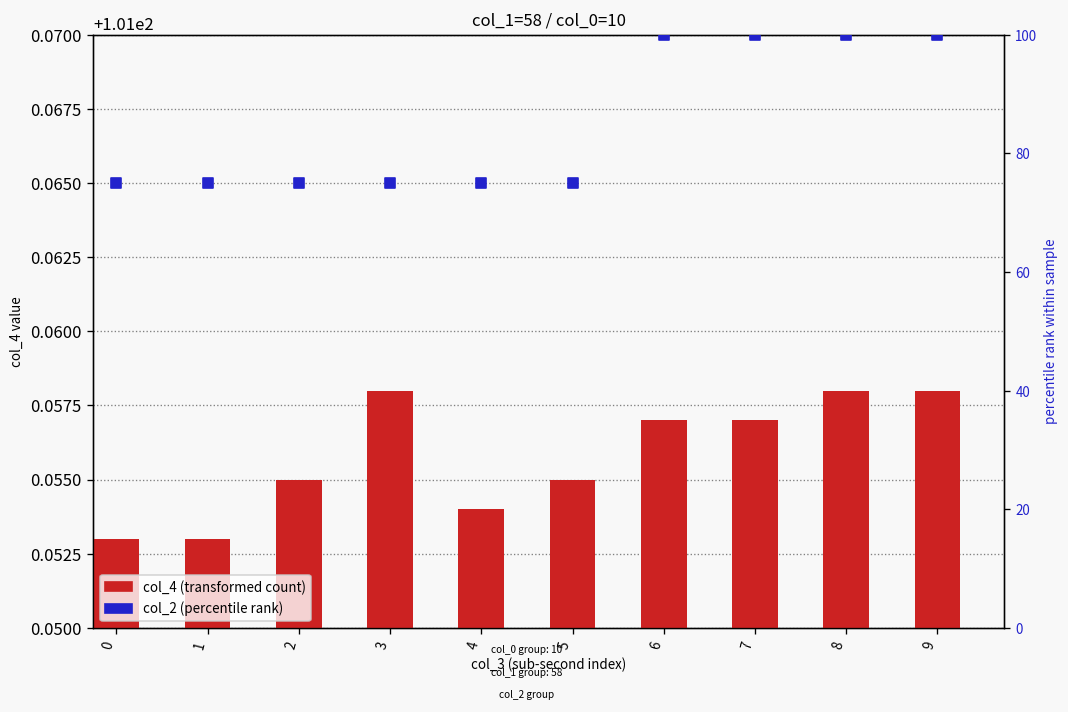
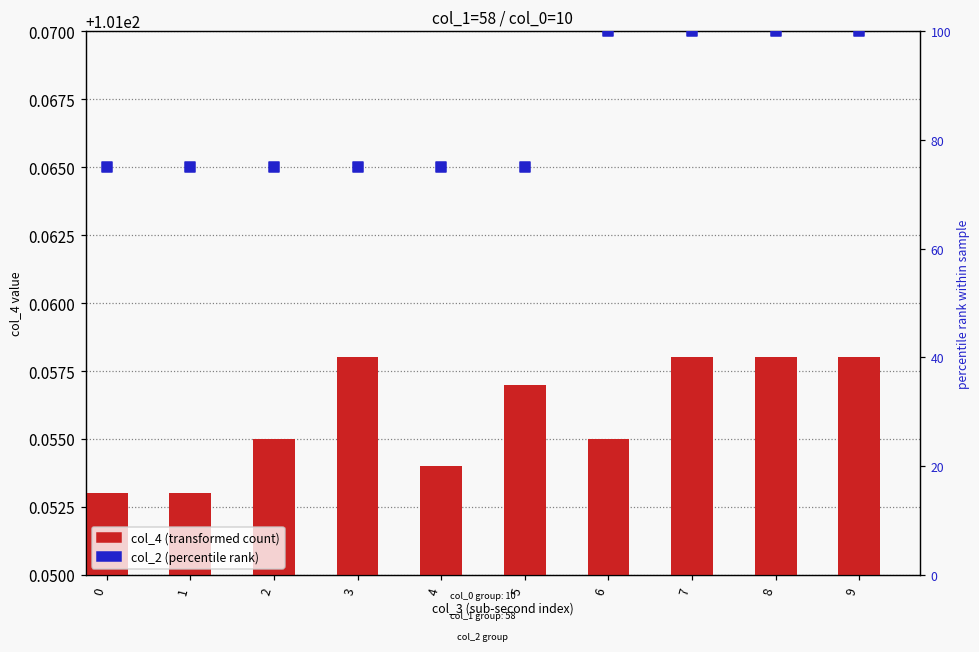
  {
    "col_4 (transformed count)": {
      "0": 101.053,
      "1": 101.053,
      "2": 101.055,
      "3": 101.058,
      "4": 101.054,
-     "5": 101.055,
-     "6": 101.057,
-     "7": 101.057,
+     "5": 101.057,
+     "6": 101.055,
+     "7": 101.058,
      "8": 101.058,
      "9": 101.058
    }
  }
